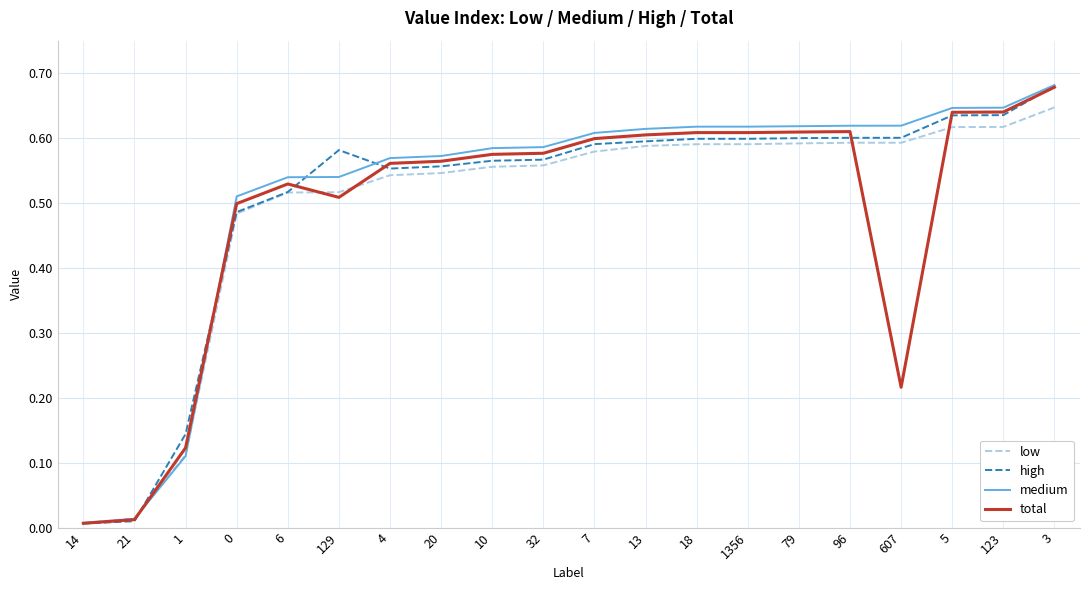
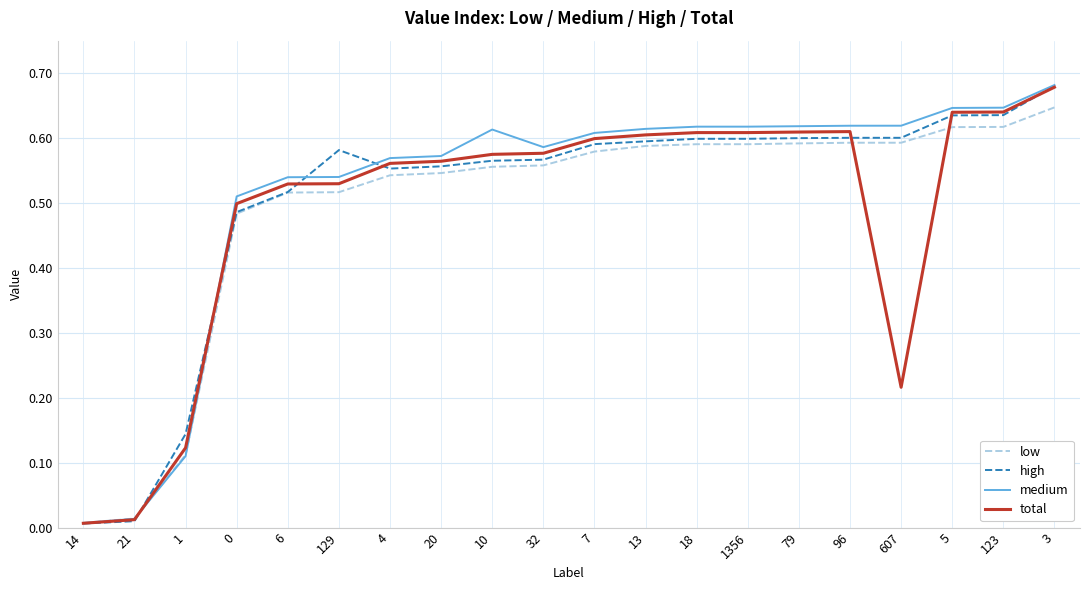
  {
    "low": {
      "129": 0.52,
      "4": 0.54,
      "20": 0.55,
      "10": 0.56,
      "32": 0.56,
      "7": 0.58,
      "13": 0.59,
      "18": 0.59,
      "1356": 0.59,
      "79": 0.59,
      "96": 0.59,
      "607": 0.59,
      "5": 0.62,
      "123": 0.62,
      "3": 0.65
    },
    "high": {
      "1": 0.14,
      "129": 0.58,
      "4": 0.55,
      "20": 0.56,
      "10": 0.57,
      "32": 0.57,
      "7": 0.59,
      "13": 0.59,
      "18": 0.60,
      "1356": 0.60,
      "79": 0.60,
      "96": 0.60,
      "607": 0.60,
      "5": 0.63,
      "123": 0.64
    },
    "medium": {
      "0": 0.51,
      "6": 0.54,
      "129": 0.54,
      "4": 0.57,
      "20": 0.57,
-     "10": 0.58,
+     "10": 0.61,
      "32": 0.59,
      "7": 0.61,
      "13": 0.61,
      "18": 0.62,
      "1356": 0.62,
      "79": 0.62,
      "96": 0.62,
      "607": 0.62,
      "5": 0.65,
      "123": 0.65
    },
    "total": {
      "1": 0.12,
      "0": 0.50,
      "6": 0.53,
-     "129": 0.51,
+     "129": 0.53,
      "4": 0.56,
      "20": 0.56,
      "10": 0.57,
      "32": 0.58,
      "7": 0.60,
      "13": 0.60,
      "18": 0.61,
      "1356": 0.61,
      "79": 0.61,
      "96": 0.61,
      "607": 0.22,
      "5": 0.64,
      "123": 0.64
    }
  }
